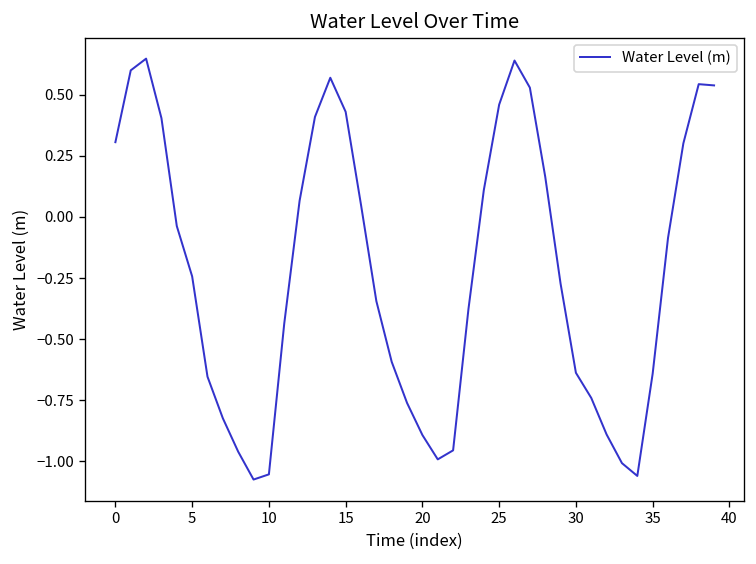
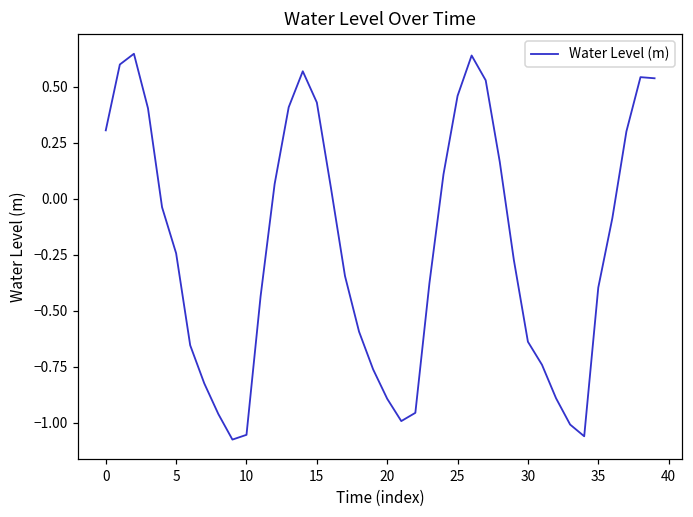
  {
    "0": 0.31,
    "5": -0.24,
    "10": -1.05,
    "15": 0.43,
    "20": -0.89,
    "25": 0.46,
    "30": -0.64,
-   "35": -0.64
+   "35": -0.40
  }
